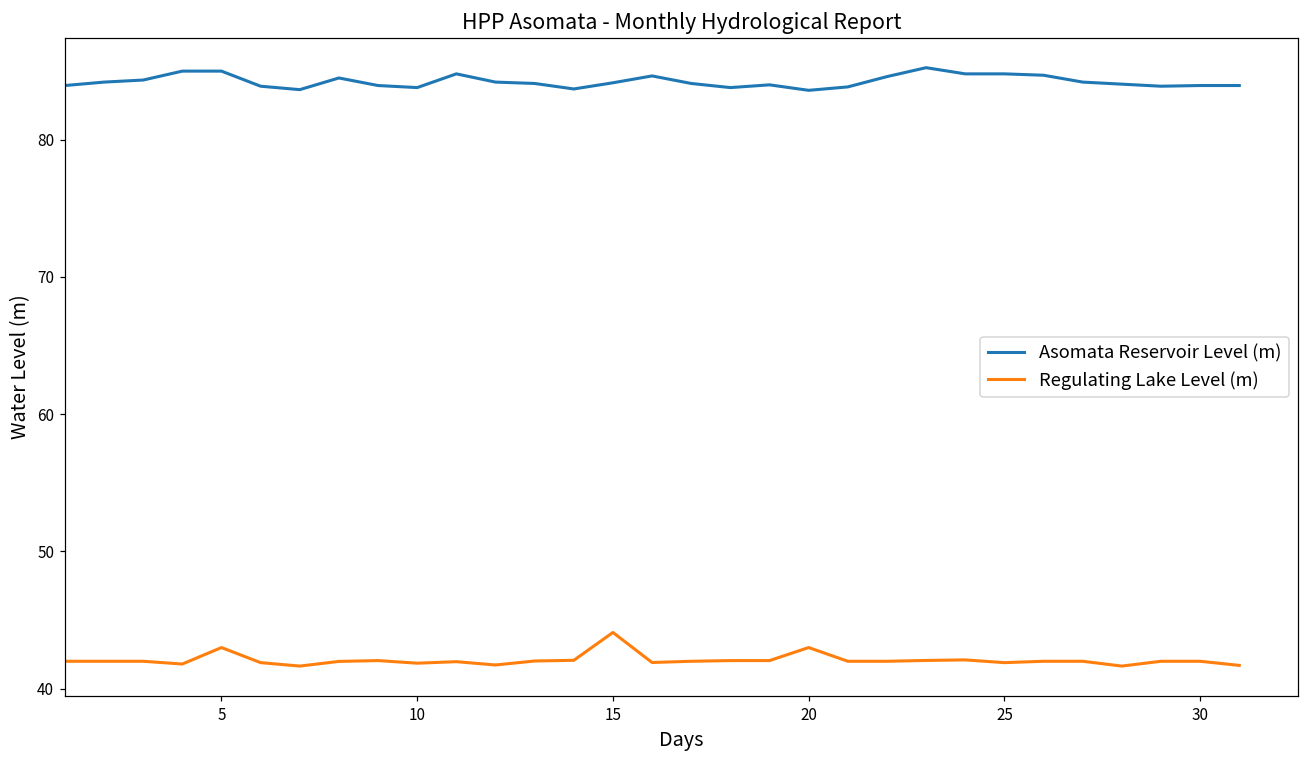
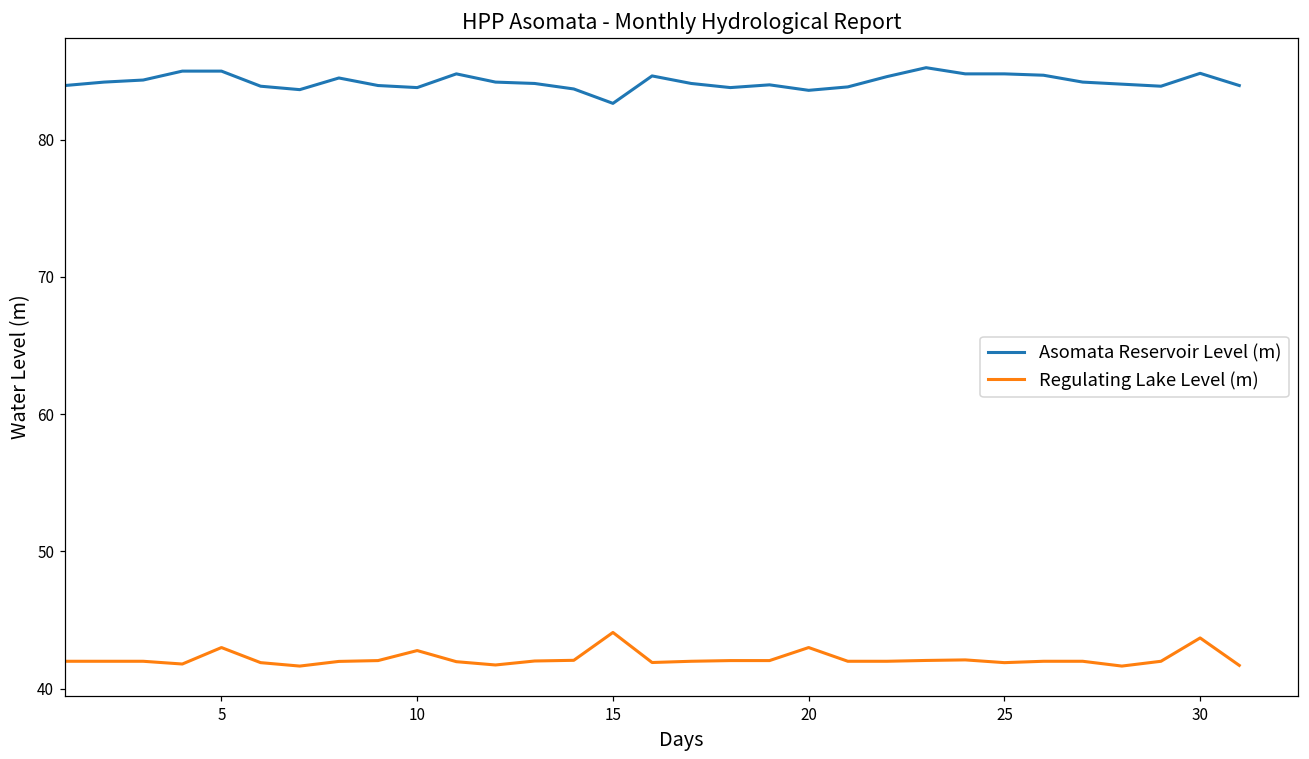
  {
    "Asomata Reservoir Level (m)": {
      "5": 85.0,
      "10": 83.8,
-     "15": 84.2,
+     "15": 82.7,
      "20": 83.6,
      "25": 84.8,
-     "30": 84.0
+     "30": 84.8
    },
    "Regulating Lake Level (m)": {
      "5": 43.0,
-     "10": 41.9,
+     "10": 42.8,
      "15": 44.1,
      "20": 43.0,
      "25": 41.9,
-     "30": 42.0
+     "30": 43.7
    }
  }
